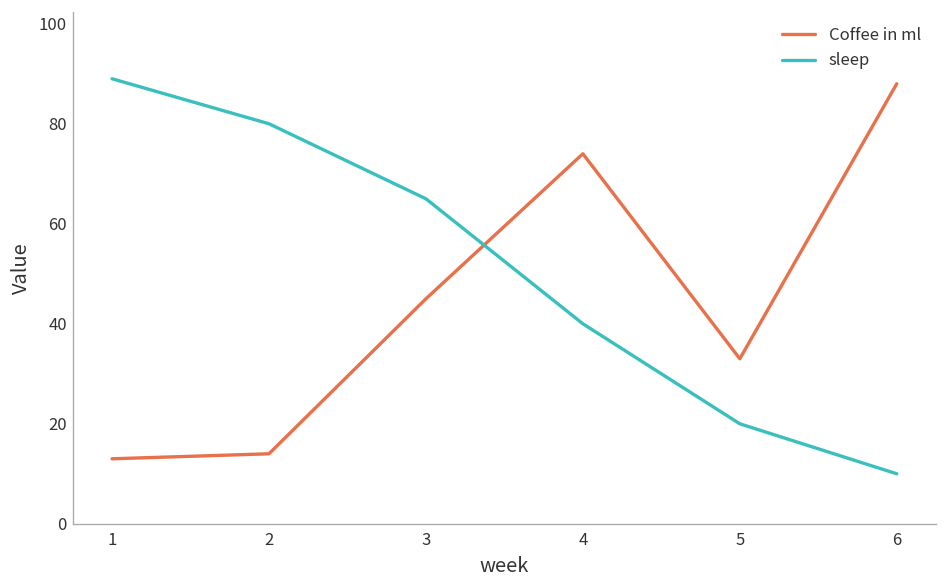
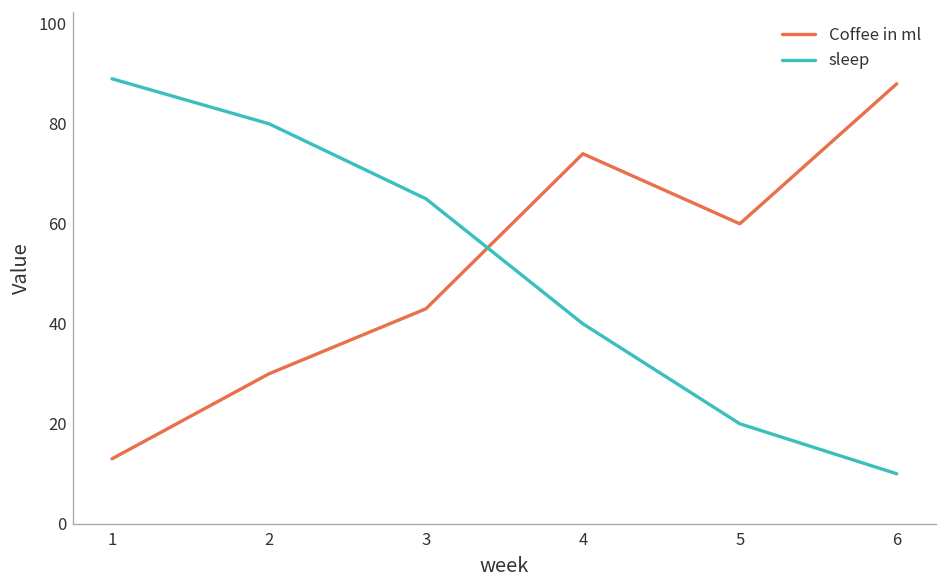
  {
    "Coffee in ml": {
      "1": 13,
-     "2": 14,
-     "3": 45,
+     "2": 30,
+     "3": 43,
      "4": 74,
-     "5": 33,
+     "5": 60,
      "6": 88
    },
    "sleep": {
      "1": 89,
      "2": 80,
      "3": 65,
      "4": 40,
      "5": 20,
      "6": 10
    }
  }
